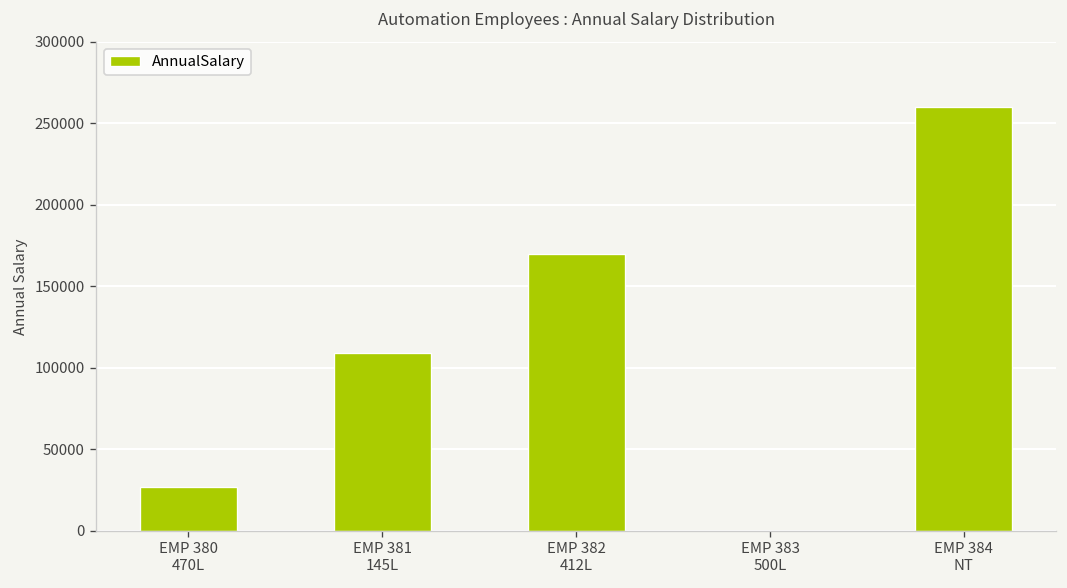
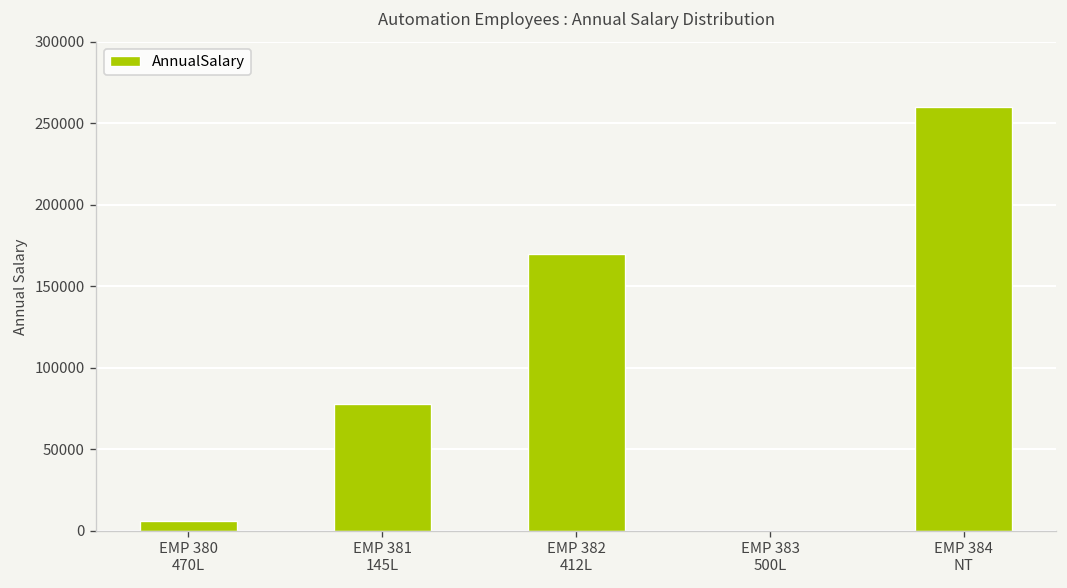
  {
-   "EMP 380 470L": 27000,
-   "EMP 381 145L": 109000,
+   "EMP 380 470L": 6000,
+   "EMP 381 145L": 78000,
    "EMP 382 412L": 170000,
    "EMP 383 500L": 0,
    "EMP 384 NT": 260000
  }
